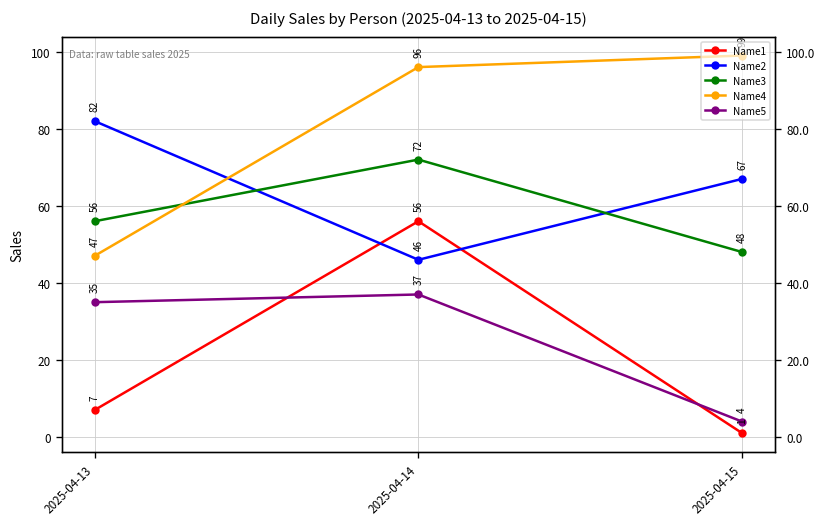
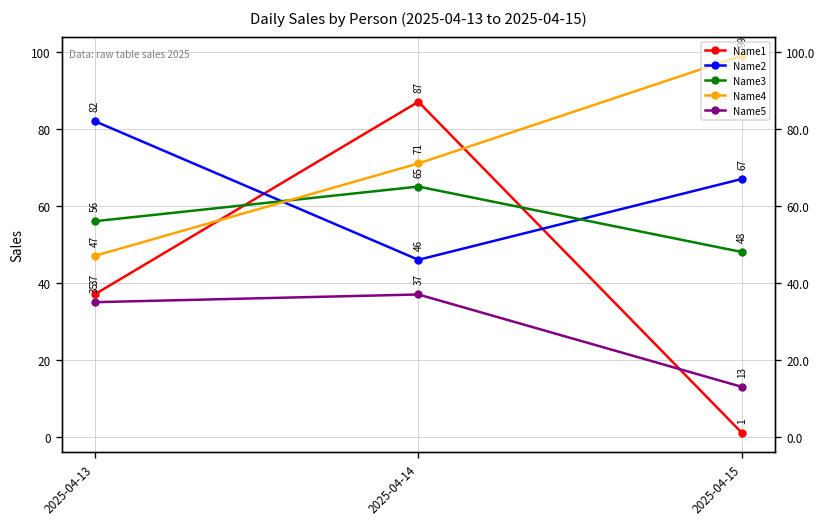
  {
    "Name1": {
-     "2025-04-13": 7,
-     "2025-04-14": 56
+     "2025-04-13": 37,
+     "2025-04-14": 87
    },
    "Name2": {
      "2025-04-13": 82,
      "2025-04-14": 46,
      "2025-04-15": 67
    },
    "Name3": {
      "2025-04-13": 56,
-     "2025-04-14": 72,
+     "2025-04-14": 65,
      "2025-04-15": 48
    },
    "Name4": {
      "2025-04-13": 47,
-     "2025-04-14": 96
+     "2025-04-14": 71
    },
    "Name5": {
      "2025-04-13": 35,
      "2025-04-14": 37,
-     "2025-04-15": 4
+     "2025-04-15": 13
    }
  }
